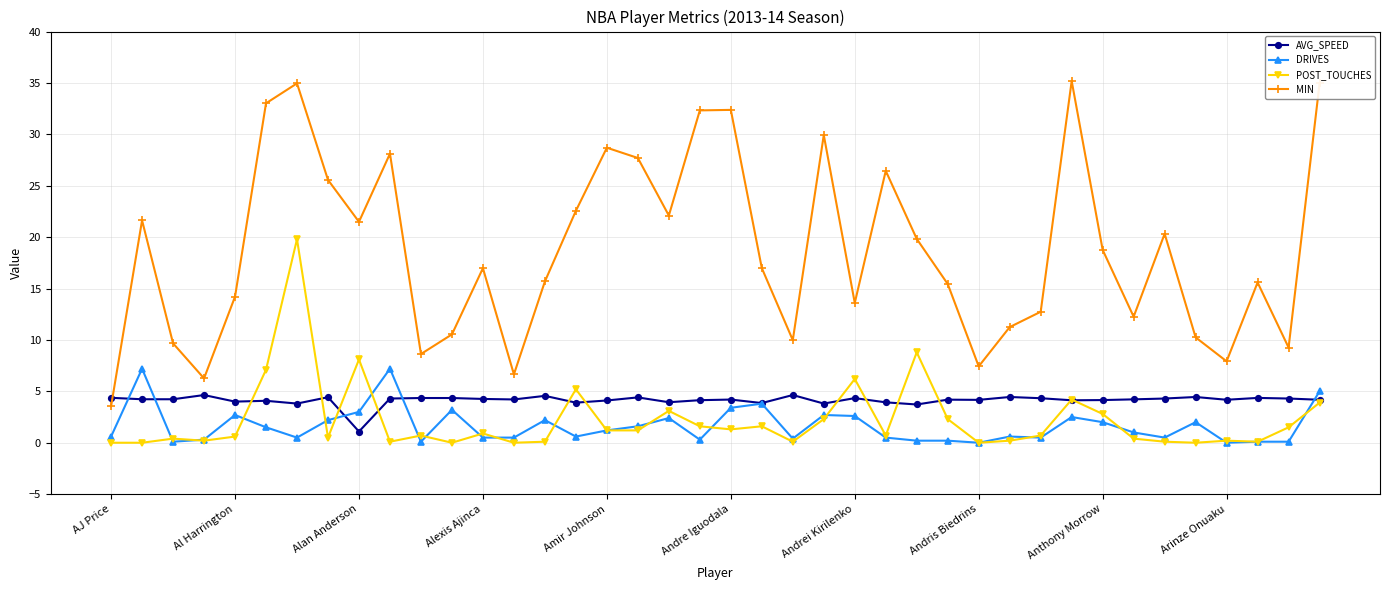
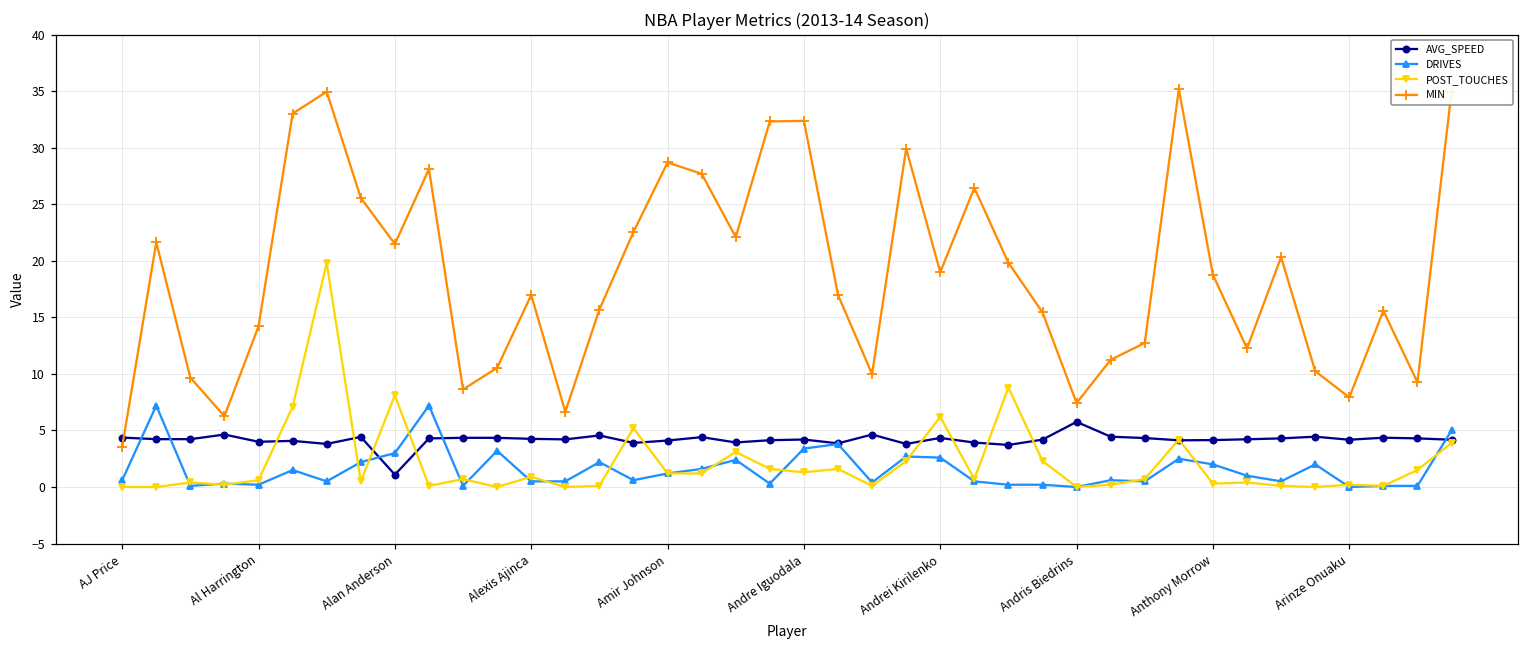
  {
    "AVG_SPEED": {
      "AJ Price": 4.4,
      "Al Harrington": 4.0,
      "Alan Anderson": 1.1,
      "Alexis Ajinca": 4.3,
      "Amir Johnson": 4.1,
      "Andre Iguodala": 4.2,
      "Andrei Kirilenko": 4.3,
-     "Andris Biedrins": 4.2,
+     "Andris Biedrins": 5.8,
      "Anthony Morrow": 4.2,
      "Arinze Onuaku": 4.2
    },
    "DRIVES": {
      "AJ Price": 0.6,
-     "Al Harrington": 2.7,
+     "Al Harrington": 0.2,
      "Alan Anderson": 3.0,
      "Alexis Ajinca": 0.5,
      "Andre Iguodala": 3.4,
      "Andrei Kirilenko": 2.6,
      "Anthony Morrow": 2.0
    },
    "POST_TOUCHES": {
      "AJ Price": 0.0,
      "Al Harrington": 0.6,
      "Alan Anderson": 8.1,
      "Alexis Ajinca": 0.9,
      "Andre Iguodala": 1.3,
      "Andrei Kirilenko": 6.2,
-     "Anthony Morrow": 2.8
+     "Anthony Morrow": 0.3
    },
    "MIN": {
      "AJ Price": 3.6,
      "Al Harrington": 14.2,
      "Alan Anderson": 21.5,
      "Alexis Ajinca": 17.0,
      "Amir Johnson": 28.7,
      "Andre Iguodala": 32.4,
-     "Andrei Kirilenko": 13.6,
+     "Andrei Kirilenko": 19.0,
      "Andris Biedrins": 7.4,
      "Anthony Morrow": 18.8,
      "Arinze Onuaku": 7.9
    }
  }
